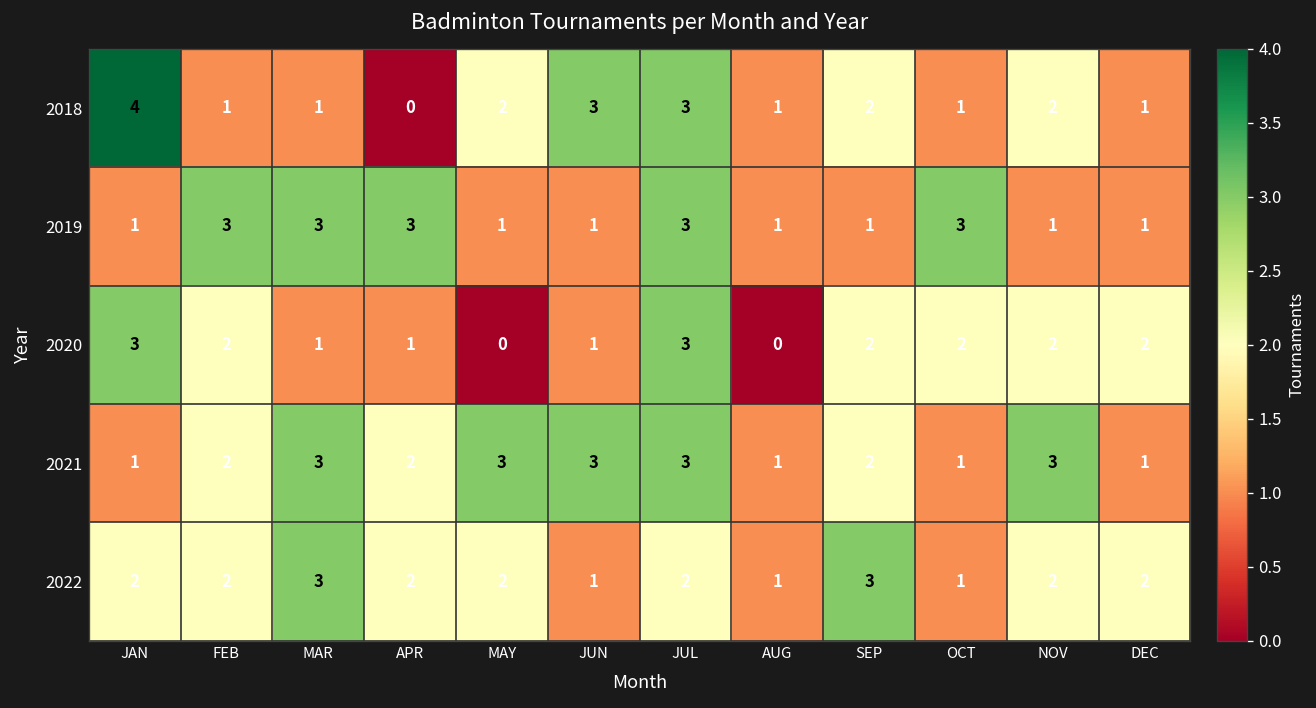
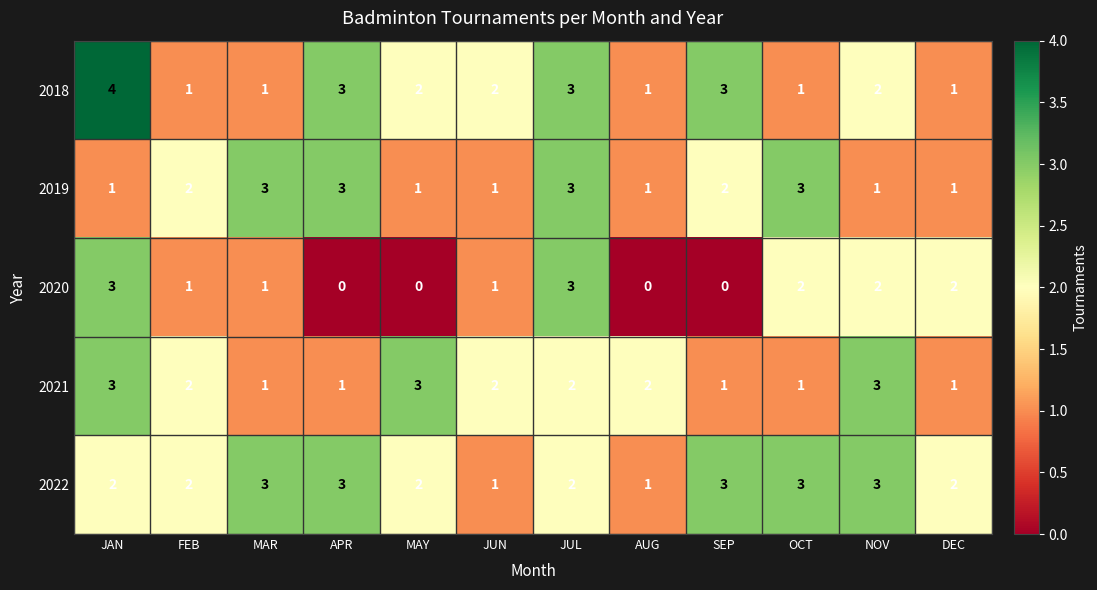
  {
    "2018": {
      "JAN": 4,
      "FEB": 1,
      "MAR": 1,
-     "APR": 0,
+     "APR": 3,
      "MAY": 2,
-     "JUN": 3,
+     "JUN": 2,
      "JUL": 3,
      "AUG": 1,
-     "SEP": 2,
+     "SEP": 3,
      "OCT": 1,
      "NOV": 2,
      "DEC": 1
    },
    "2019": {
      "JAN": 1,
-     "FEB": 3,
+     "FEB": 2,
      "MAR": 3,
      "APR": 3,
      "MAY": 1,
      "JUN": 1,
      "JUL": 3,
      "AUG": 1,
-     "SEP": 1,
+     "SEP": 2,
      "OCT": 3,
      "NOV": 1,
      "DEC": 1
    },
    "2020": {
      "JAN": 3,
-     "FEB": 2,
+     "FEB": 1,
      "MAR": 1,
-     "APR": 1,
+     "APR": 0,
      "MAY": 0,
      "JUN": 1,
      "JUL": 3,
      "AUG": 0,
-     "SEP": 2,
+     "SEP": 0,
      "OCT": 2,
      "NOV": 2,
      "DEC": 2
    },
    "2021": {
-     "JAN": 1,
+     "JAN": 3,
      "FEB": 2,
-     "MAR": 3,
-     "APR": 2,
+     "MAR": 1,
+     "APR": 1,
      "MAY": 3,
-     "JUN": 3,
-     "JUL": 3,
-     "AUG": 1,
-     "SEP": 2,
+     "JUN": 2,
+     "JUL": 2,
+     "AUG": 2,
+     "SEP": 1,
      "OCT": 1,
      "NOV": 3,
      "DEC": 1
    },
    "2022": {
      "JAN": 2,
      "FEB": 2,
      "MAR": 3,
-     "APR": 2,
+     "APR": 3,
      "MAY": 2,
      "JUN": 1,
      "JUL": 2,
      "AUG": 1,
      "SEP": 3,
-     "OCT": 1,
-     "NOV": 2,
+     "OCT": 3,
+     "NOV": 3,
      "DEC": 2
    }
  }
